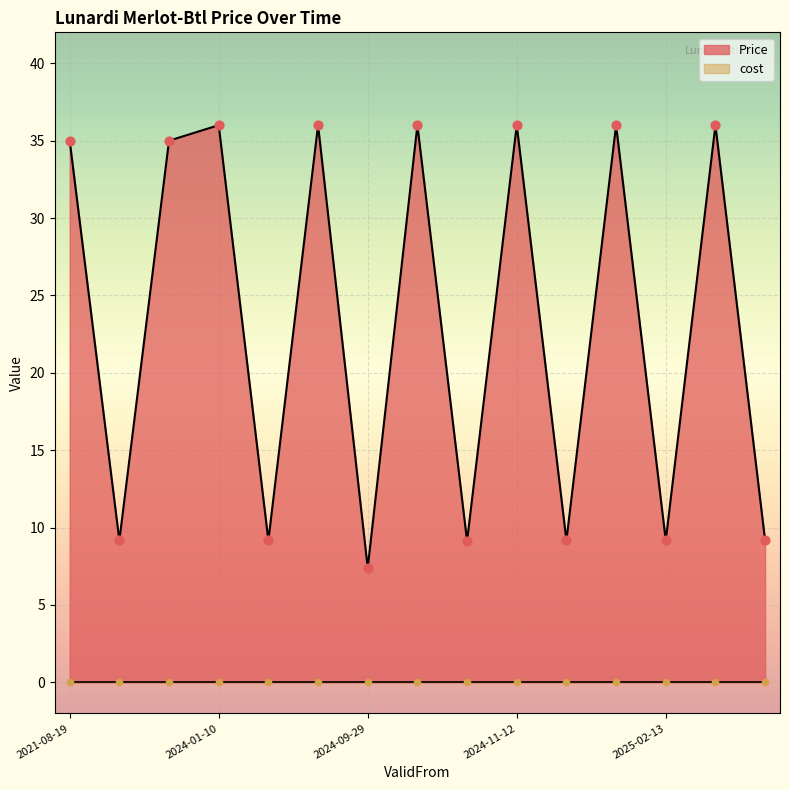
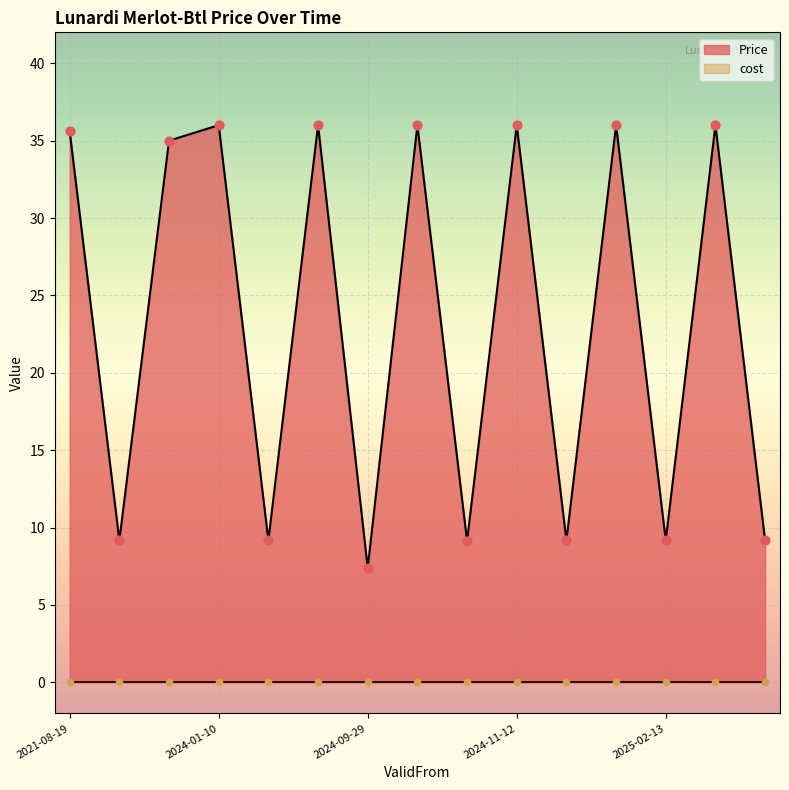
  {
    "Price": {
-     "2021-08-19": 35.0,
+     "2021-08-19": 35.6,
      "2024-01-10": 36.0,
      "2024-09-29": 7.4,
      "2024-11-12": 36.0,
      "2025-02-13": 9.2
    },
    "cost": {
      "2021-08-19": 0.0,
      "2024-01-10": 0.0,
      "2024-09-29": 0.0,
      "2024-11-12": 0.0,
      "2025-02-13": 0.0
    }
  }
